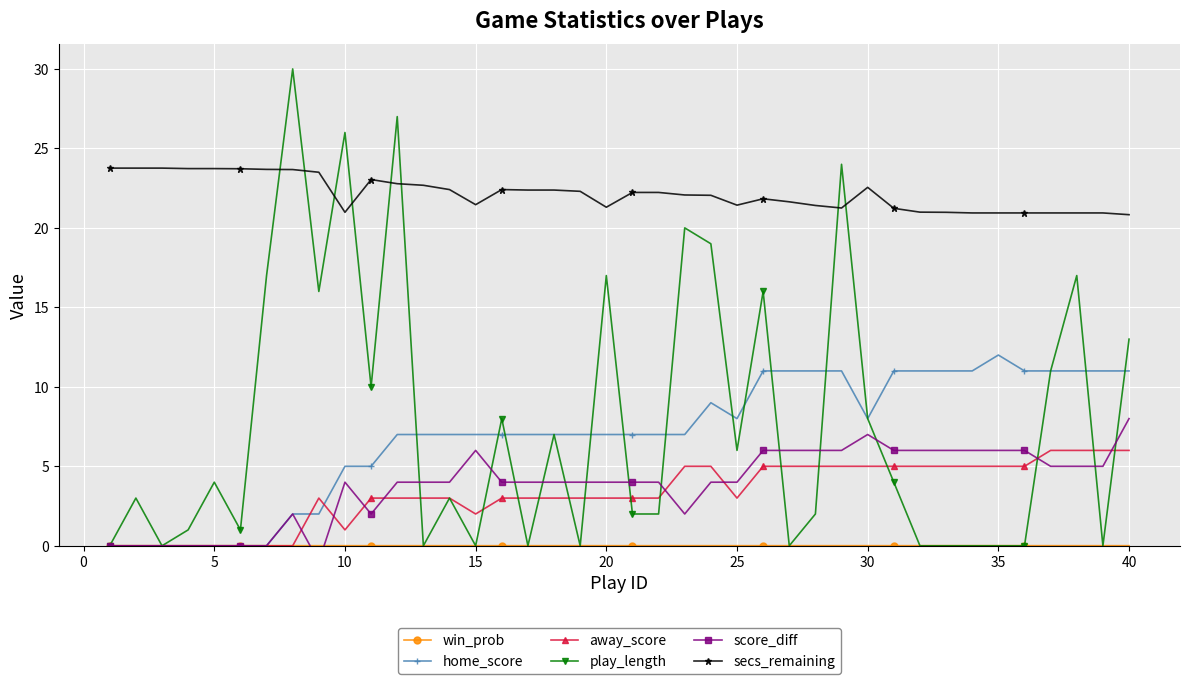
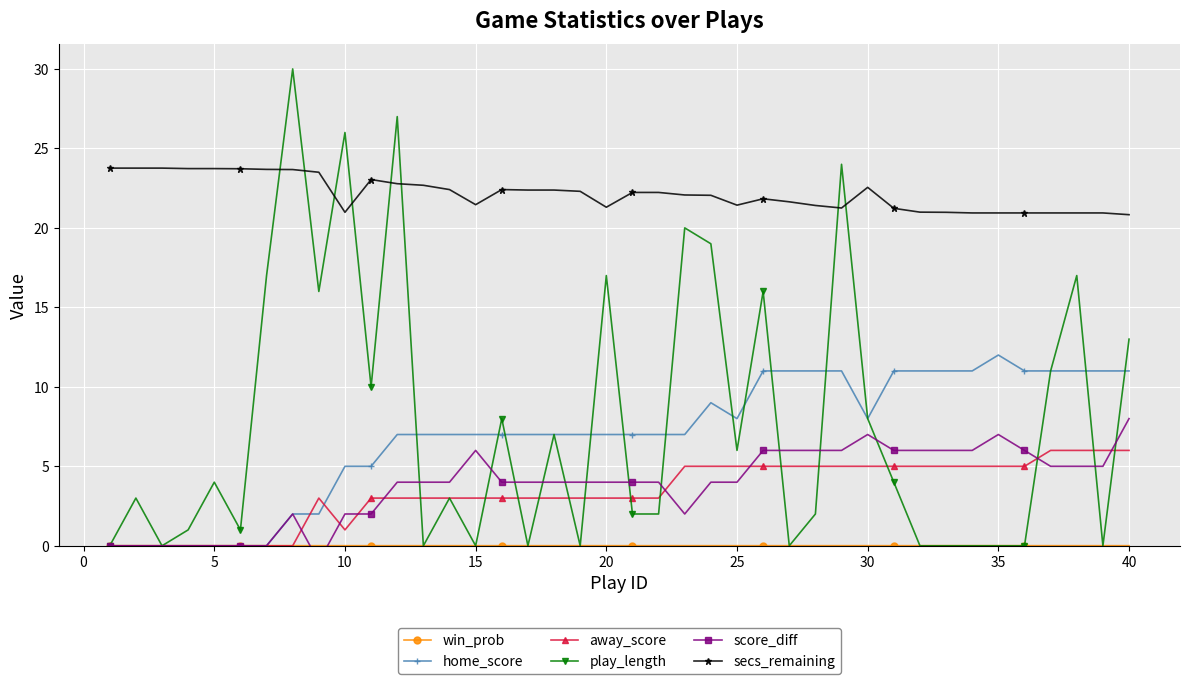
  {
    "win_prob": {
      "10": 0,
      "20": 0,
      "25": 0,
      "30": 0,
      "40": 0
    },
    "home_score": {
      "10": 5,
      "15": 7,
      "20": 7,
      "25": 8,
      "35": 12,
      "40": 11
    },
    "away_score": {
      "10": 1,
-     "15": 2,
+     "15": 3,
      "20": 3,
-     "25": 3,
+     "25": 5,
      "30": 5,
      "35": 5,
      "40": 6
    },
    "play_length": {
      "5": 4,
      "10": 26,
      "20": 17,
      "25": 6,
      "40": 13
    },
    "score_diff": {
-     "10": 4,
+     "10": 2,
      "15": 6,
      "20": 4,
      "25": 4,
      "30": 7,
-     "35": 6,
+     "35": 7,
      "40": 8
    },
    "secs_remaining": {
      "5": 23.7,
      "10": 21,
      "15": 21.5,
      "20": 21.3,
      "25": 21.4,
      "30": 22.6,
      "35": 21,
      "40": 20.8
    }
  }
